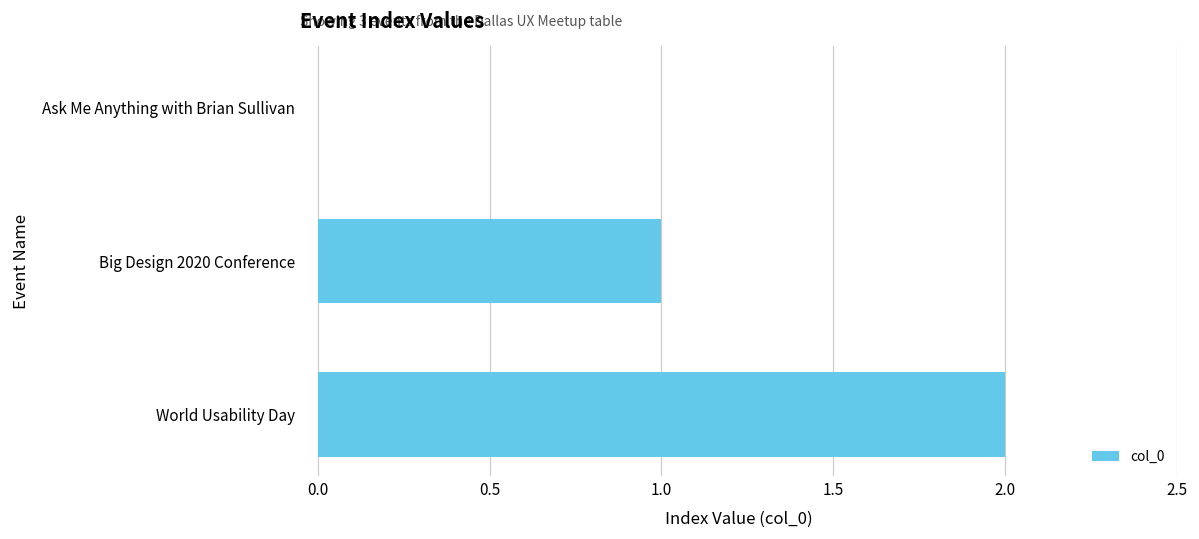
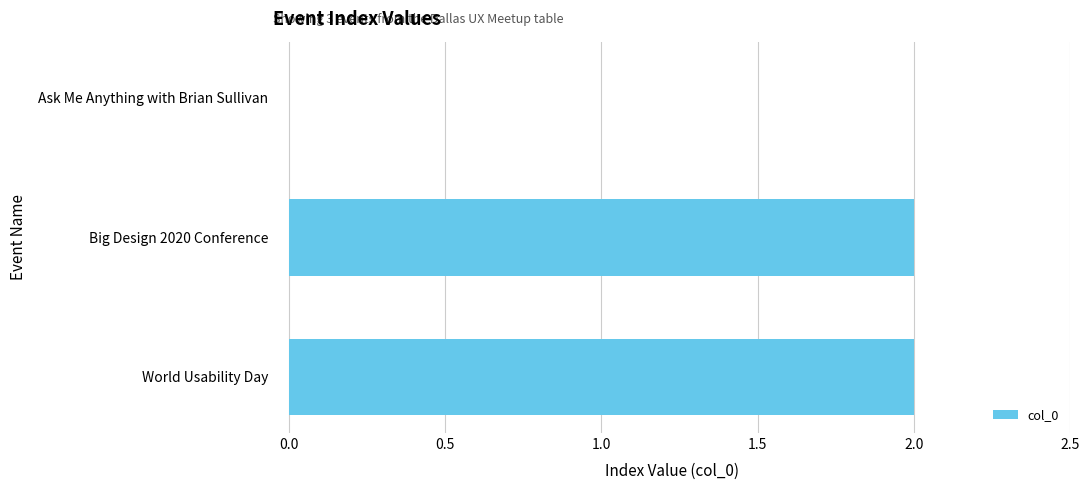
  {
    "Ask Me Anything with Brian Sullivan": 0,
-   "Big Design 2020 Conference": 1,
+   "Big Design 2020 Conference": 2,
    "World Usability Day": 2
  }
